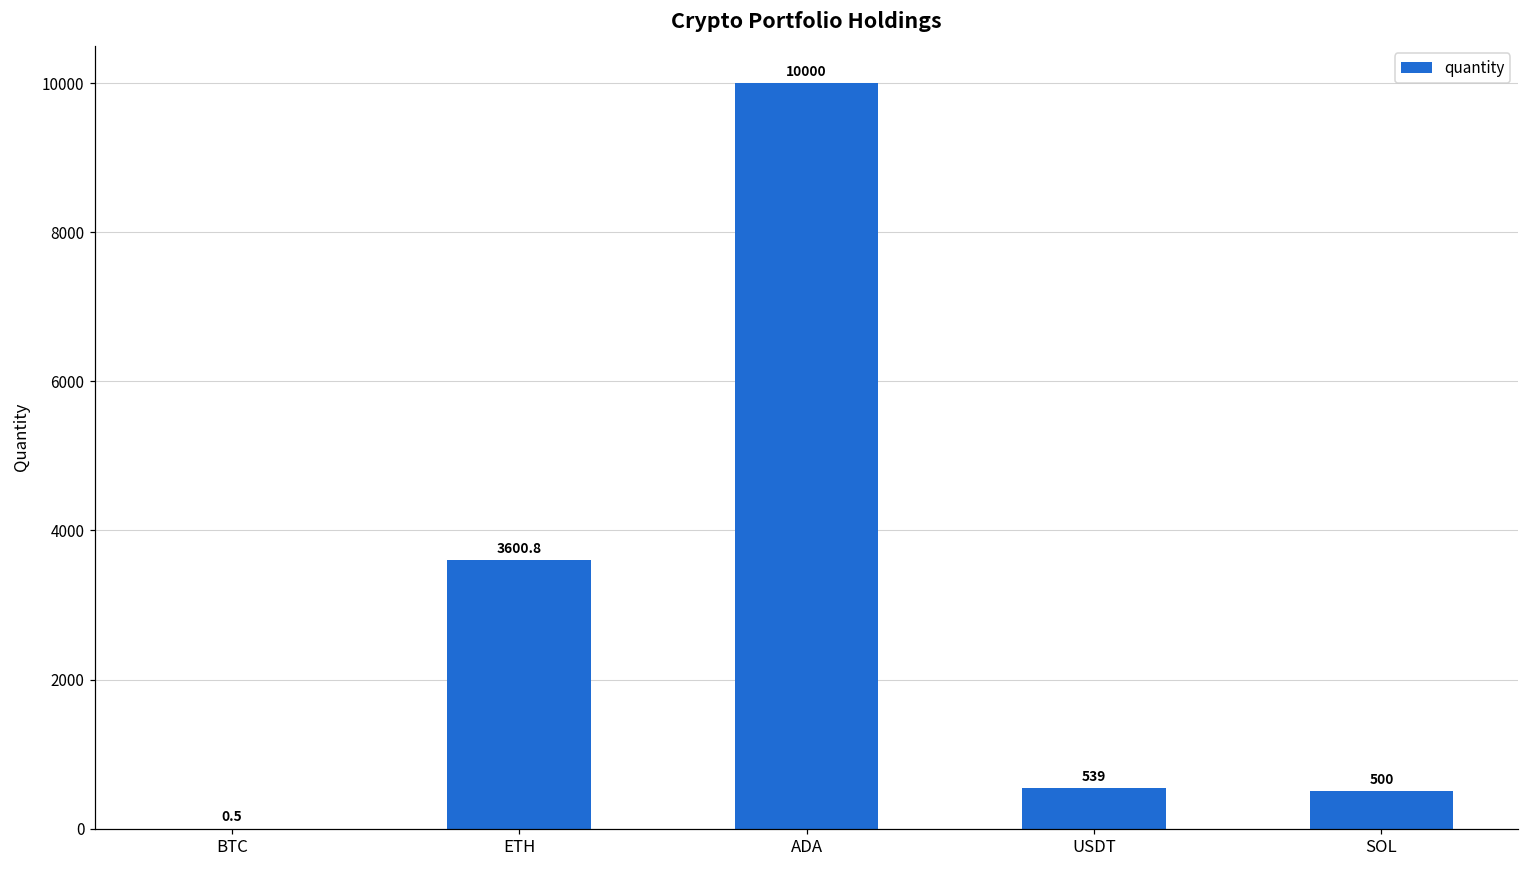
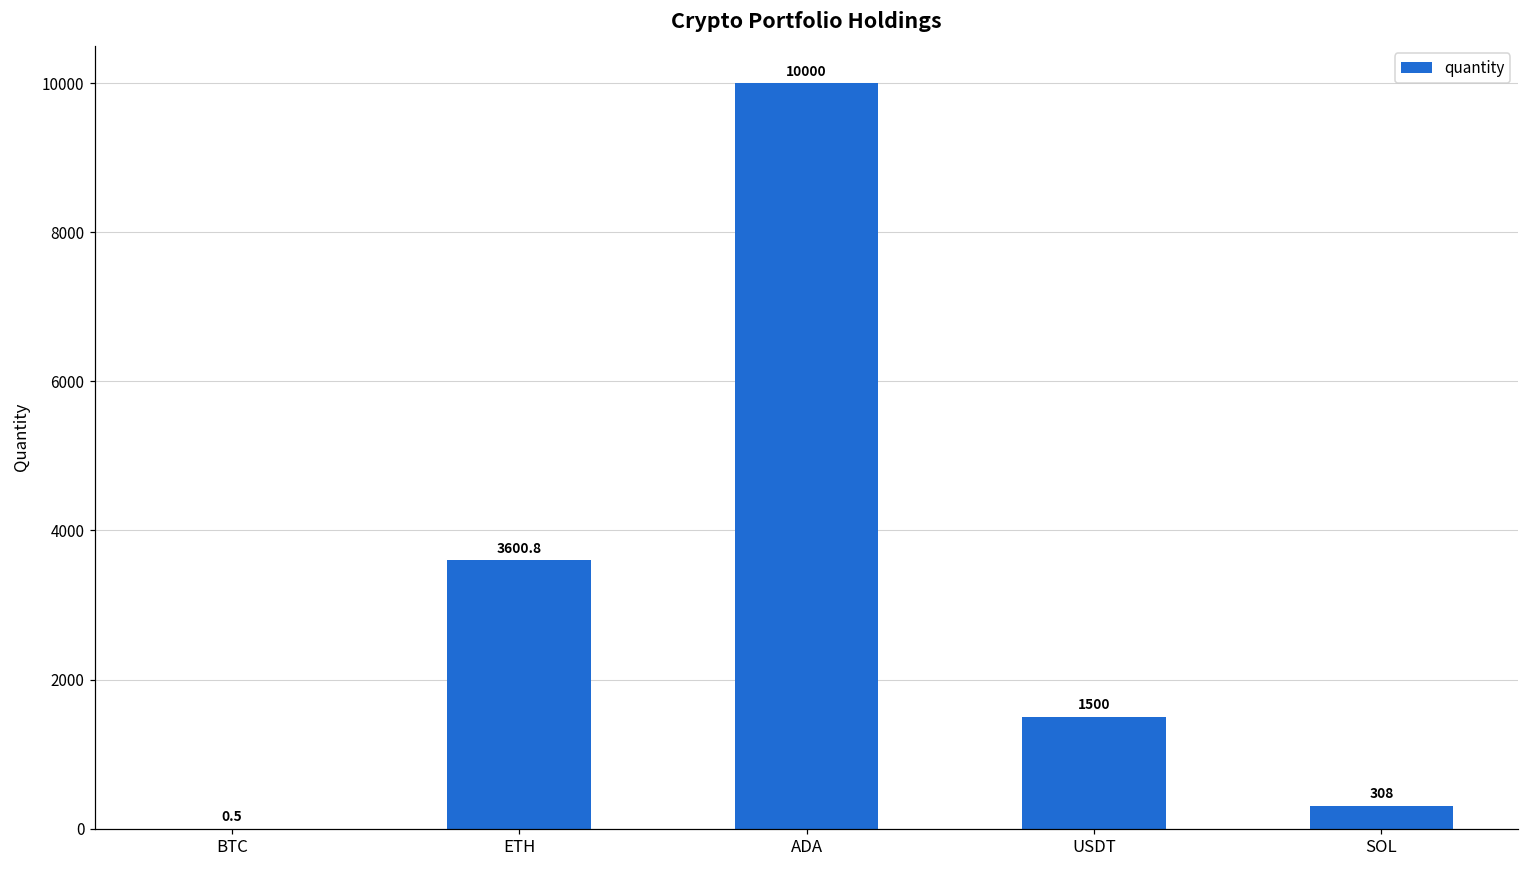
  {
    "BTC": 0.5,
    "ETH": 3600.8,
    "ADA": 10000,
-   "USDT": 539,
-   "SOL": 500
+   "USDT": 1500,
+   "SOL": 308
  }
